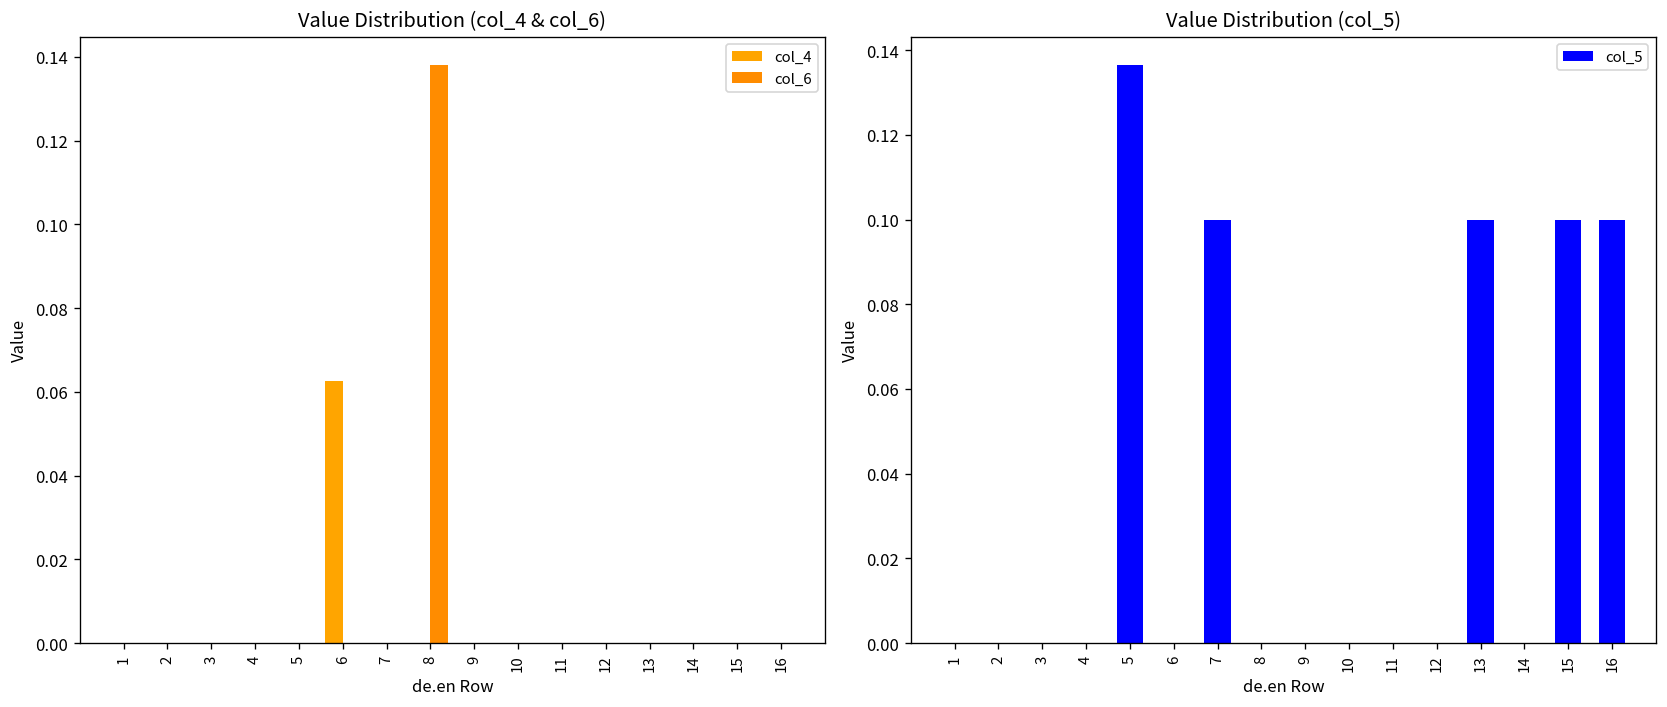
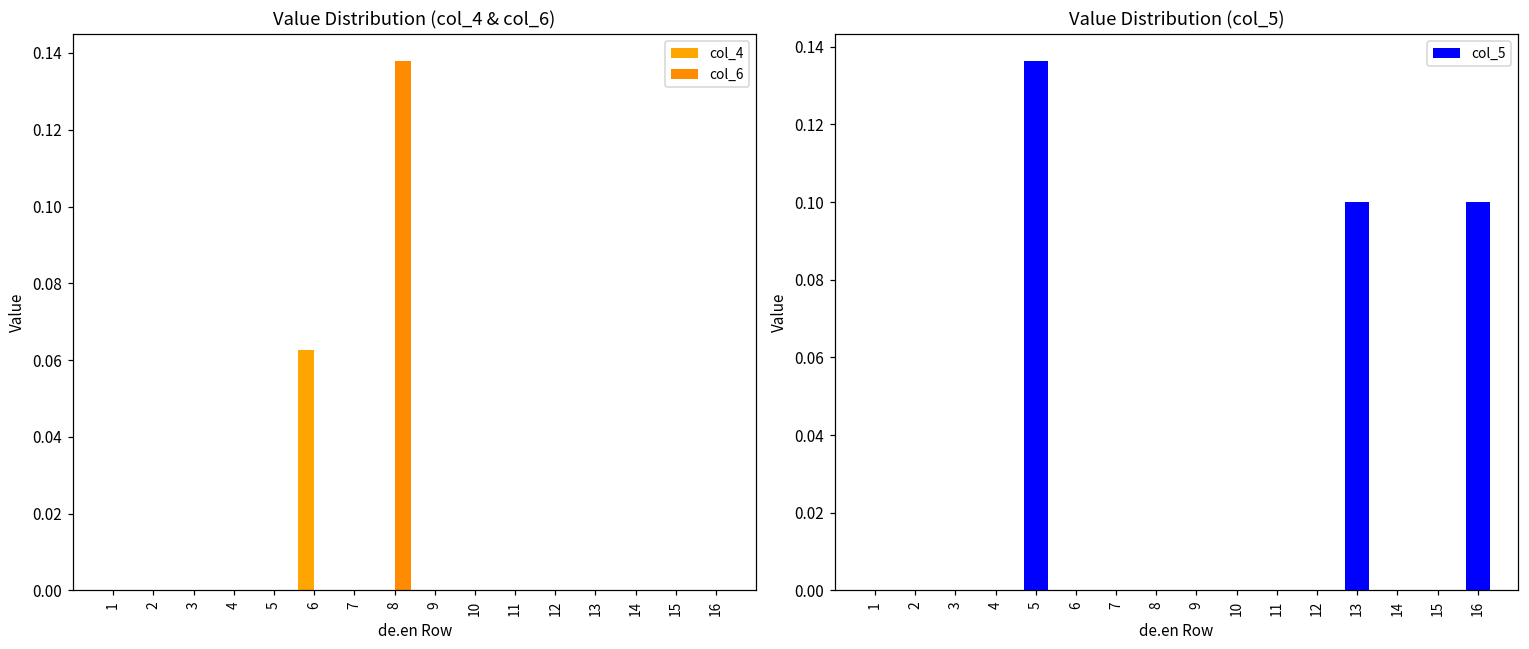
  {
    "Value Distribution (col_5)": {
      "1": 0.0,
      "2": 0.0,
      "3": 0.0,
      "4": 0.0,
      "5": 0.136,
      "6": 0.0,
-     "7": 0.1,
+     "7": 0.0,
      "8": 0.0,
      "9": 0.0,
      "10": 0.0,
      "11": 0.0,
      "12": 0.0,
      "13": 0.1,
      "14": 0.0,
-     "15": 0.1,
+     "15": 0.0,
      "16": 0.1
    }
  }
